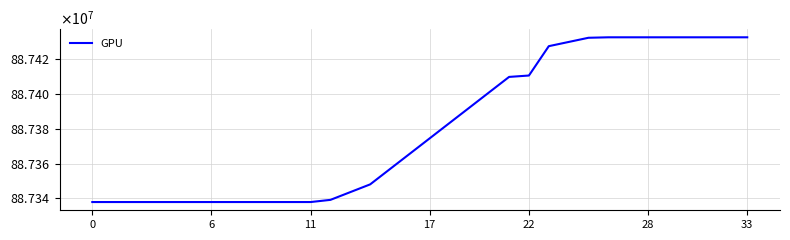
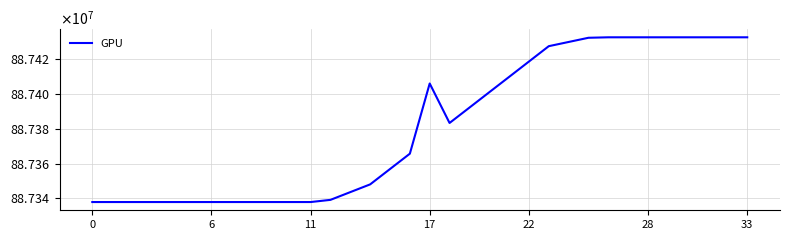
  {
    "0": 887338000,
    "6": 887338000,
    "11": 887338000,
-   "17": 887375000,
-   "22": 887411000,
+   "17": 887406000,
+   "22": 887419000,
    "28": 887433000,
    "33": 887433000
  }
